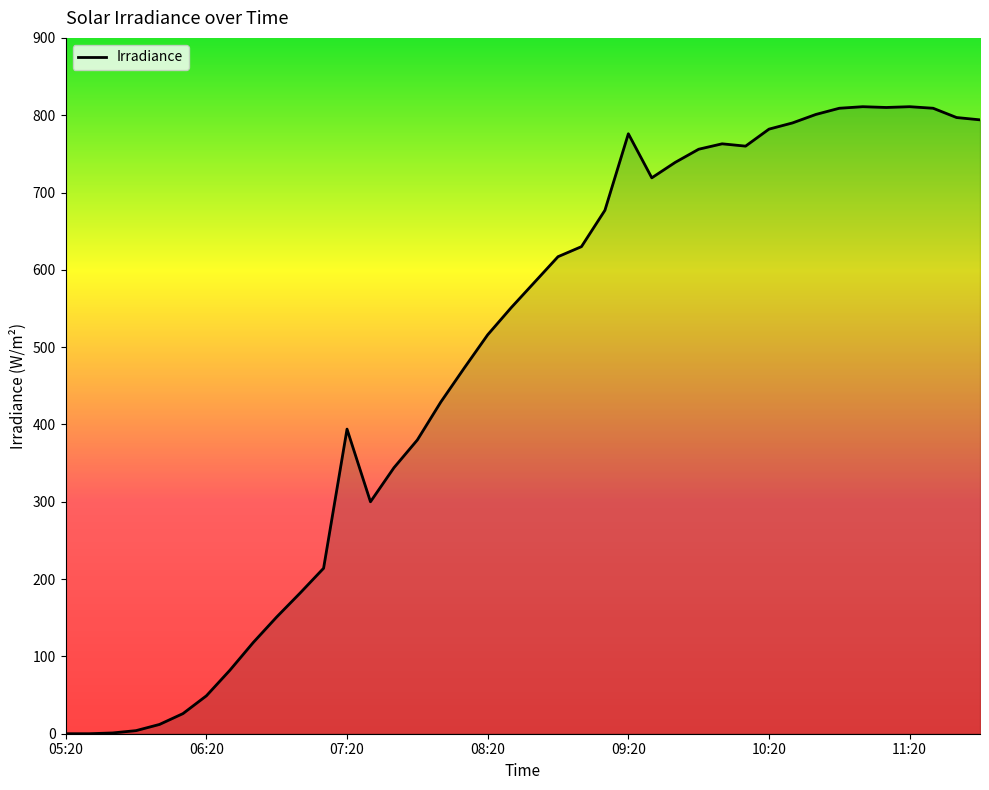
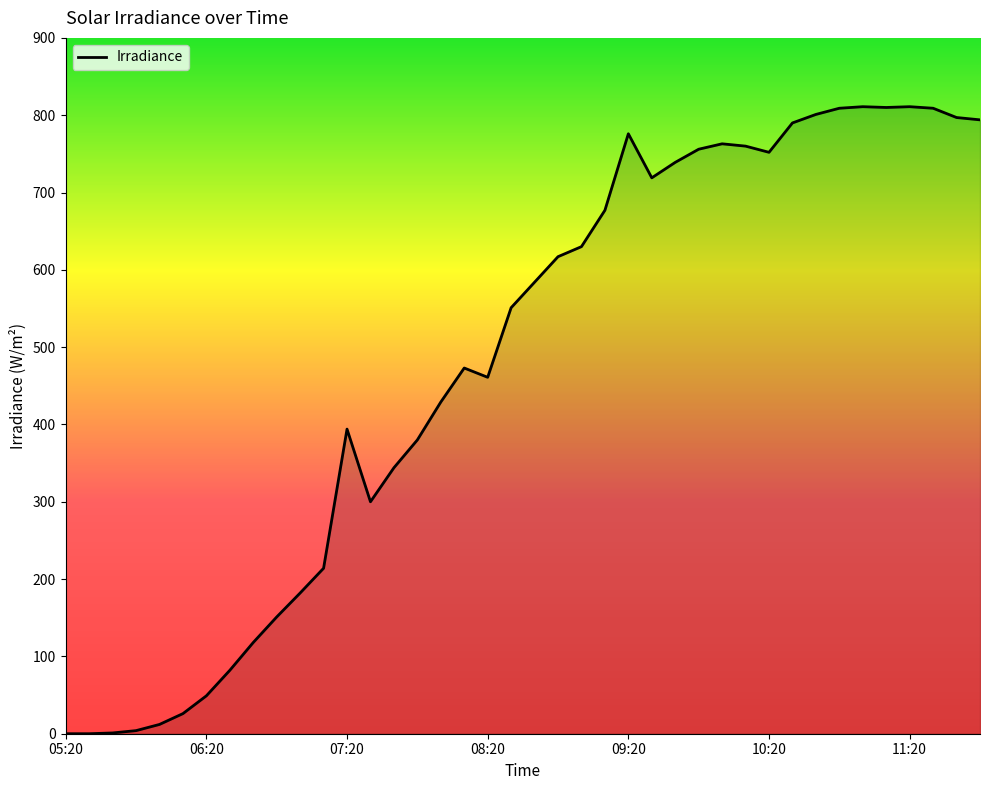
  {
    "05:20": 0,
    "06:20": 50,
    "07:20": 390,
-   "08:20": 520,
+   "08:20": 460,
    "09:20": 780,
-   "10:20": 780,
+   "10:20": 750,
    "11:20": 810
  }
